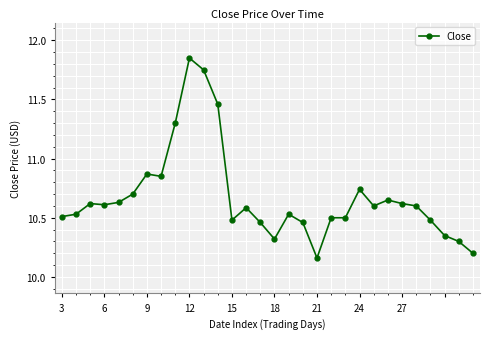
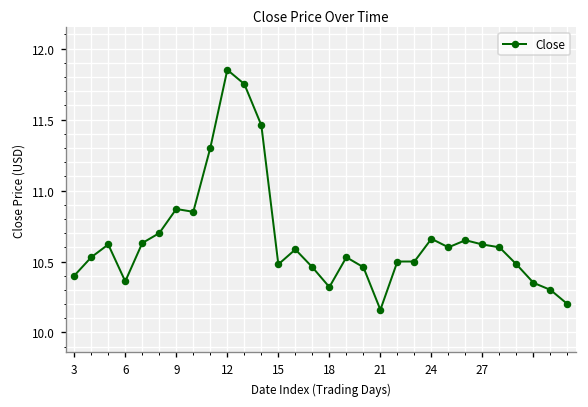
  {
-   "3": 10.51,
-   "6": 10.61,
+   "3": 10.40,
+   "6": 10.36,
    "9": 10.87,
    "12": 11.85,
    "15": 10.48,
    "18": 10.32,
    "21": 10.16,
-   "24": 10.74,
+   "24": 10.66,
    "27": 10.62
  }
